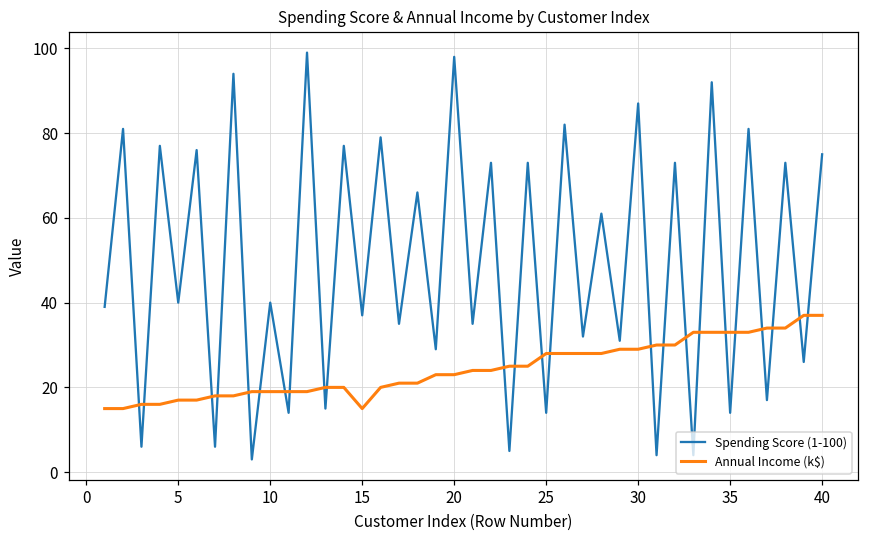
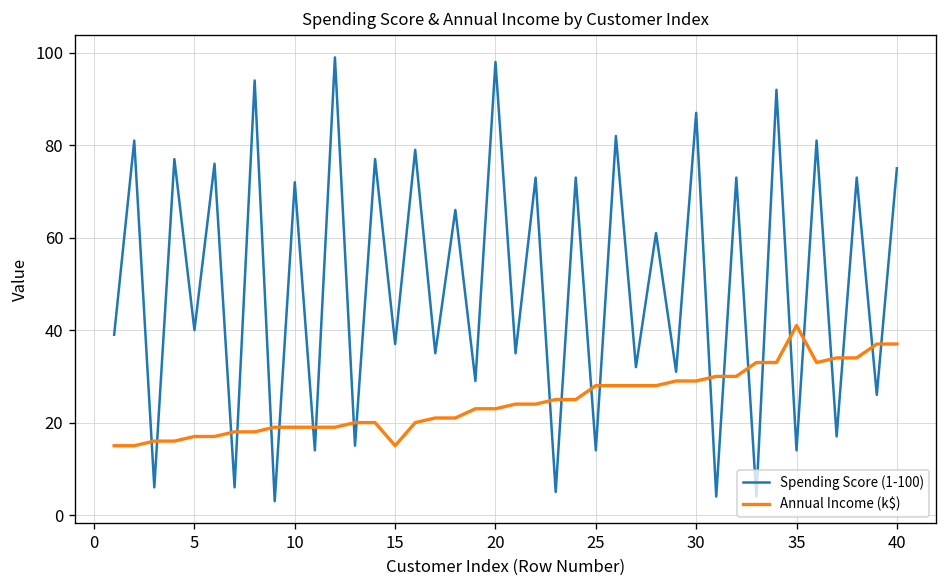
  {
    "Spending Score (1-100)": {
      "5": 40,
-     "10": 40,
+     "10": 72,
      "15": 37,
      "20": 98,
      "25": 14,
      "30": 87,
      "35": 14,
      "40": 75
    },
    "Annual Income (k$)": {
      "5": 17,
      "10": 19,
      "15": 15,
      "20": 23,
      "25": 28,
      "30": 29,
-     "35": 33,
+     "35": 41,
      "40": 37
    }
  }
